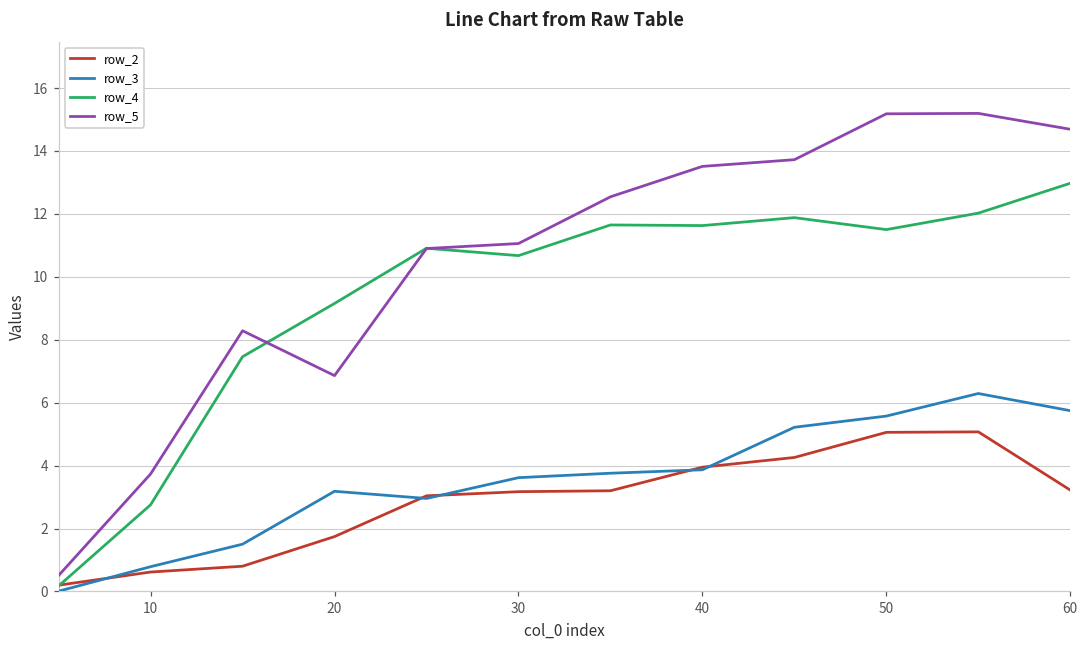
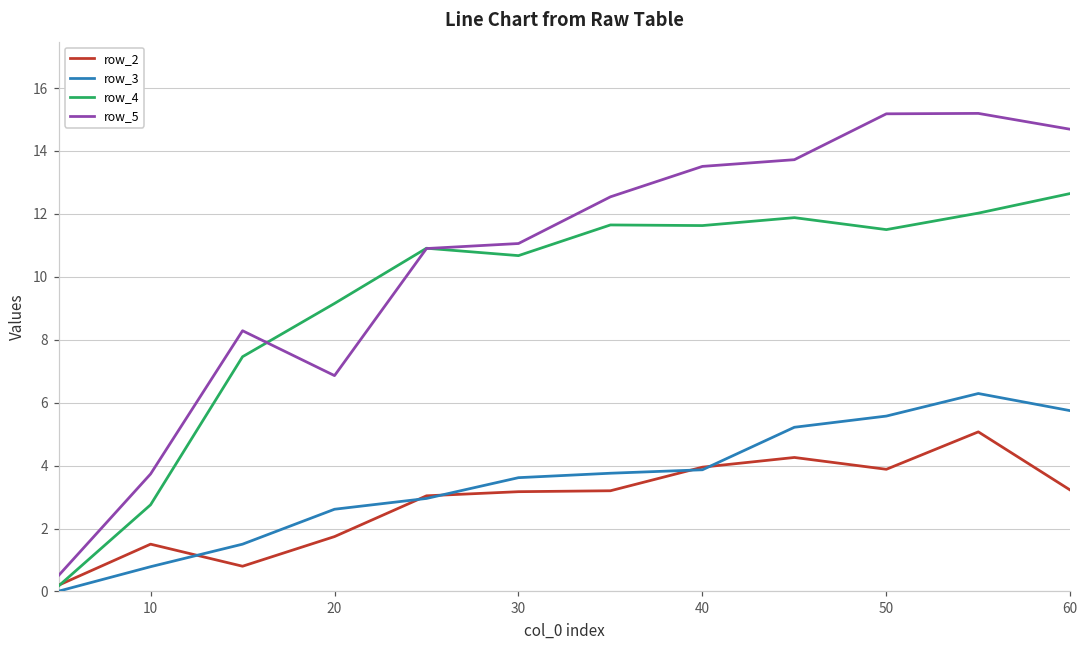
  {
    "row_2": {
-     "10": 0.6,
+     "10": 1.5,
      "20": 1.7,
      "30": 3.2,
-     "50": 5.1,
+     "50": 3.9,
      "60": 3.2
    },
    "row_3": {
      "10": 0.8,
-     "20": 3.2,
+     "20": 2.6,
      "30": 3.6,
      "50": 5.6,
      "60": 5.7
    },
    "row_4": {
      "10": 2.8,
      "20": 9.2,
      "30": 10.7,
      "40": 11.6,
      "50": 11.5,
-     "60": 13.0
+     "60": 12.6
    },
    "row_5": {
      "10": 3.7,
      "20": 6.9,
      "30": 11.1,
      "40": 13.5,
      "50": 15.2,
      "60": 14.7
    }
  }
